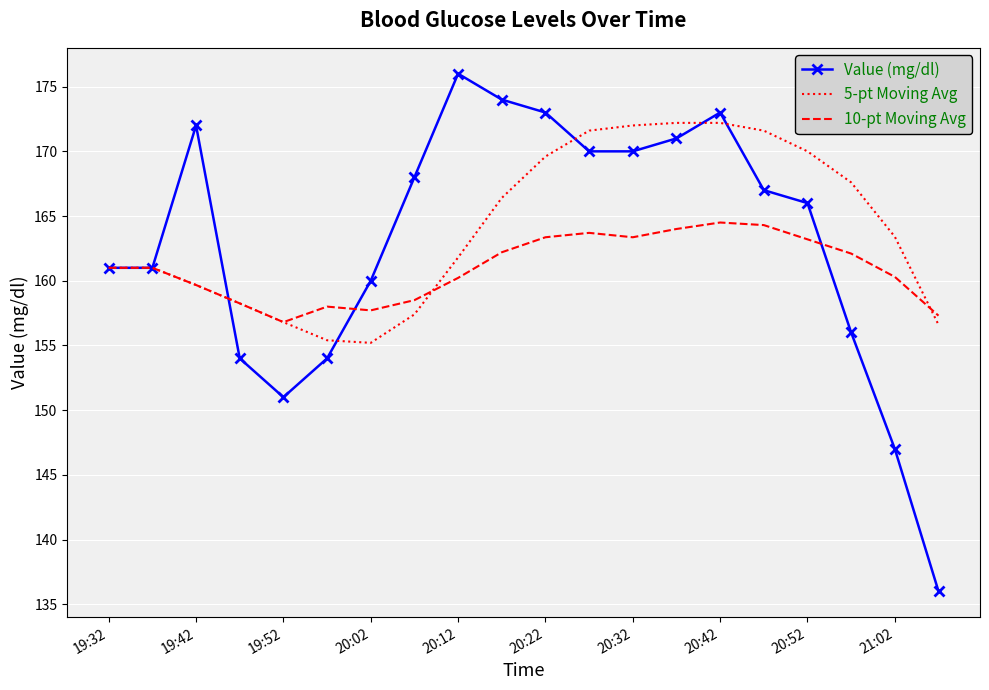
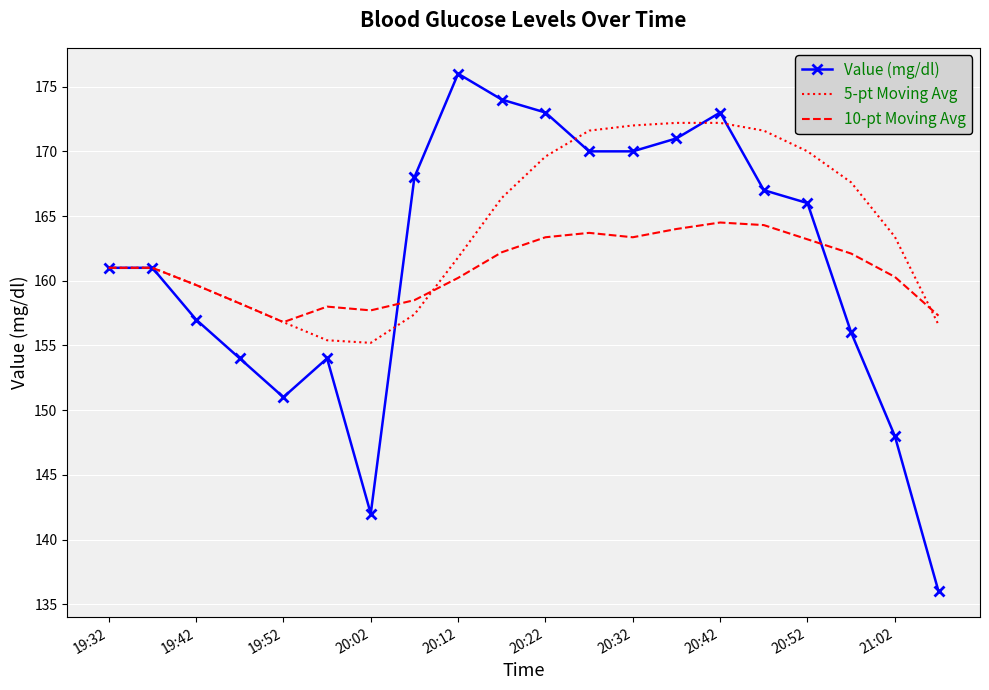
  {
    "Value (mg/dl)": {
-     "19:42": 172,
+     "19:42": 157,
      "19:52": 151,
-     "20:02": 160,
+     "20:02": 142,
      "20:12": 176,
      "20:22": 173,
      "20:32": 170,
      "20:42": 173,
      "20:52": 166,
-     "21:02": 147
+     "21:02": 148
    }
  }
